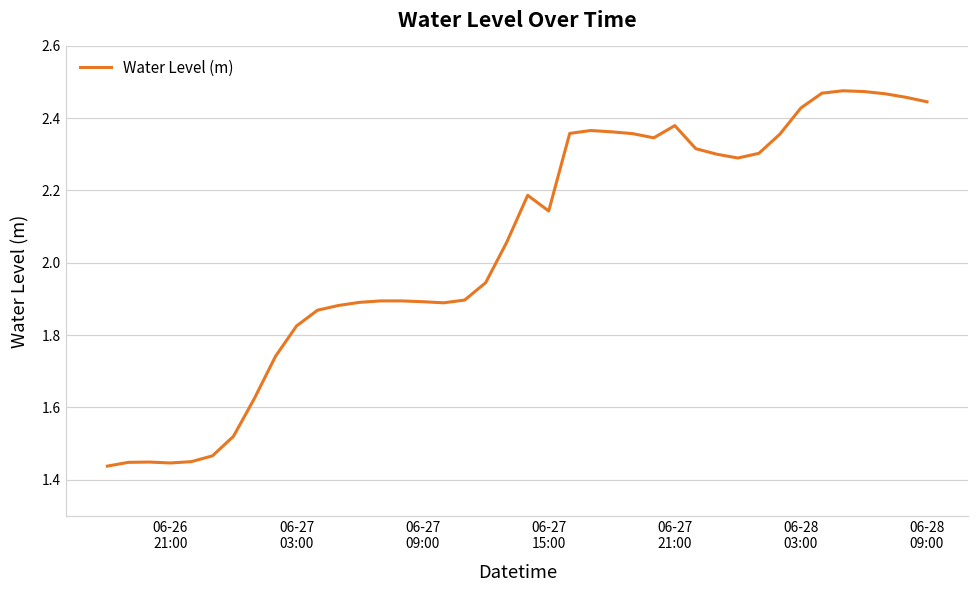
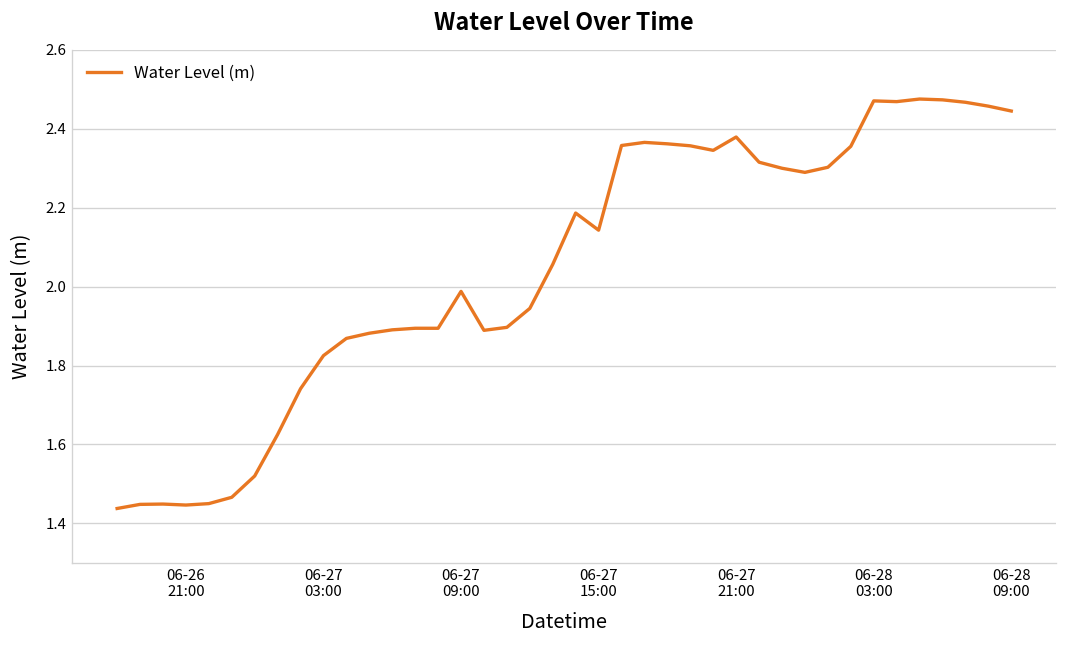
  {
    "06-26 21:00": 1.45,
    "06-27 03:00": 1.83,
-   "06-27 09:00": 1.89,
+   "06-27 09:00": 1.99,
    "06-27 15:00": 2.14,
    "06-27 21:00": 2.38,
-   "06-28 03:00": 2.43,
+   "06-28 03:00": 2.47,
    "06-28 09:00": 2.45
  }
